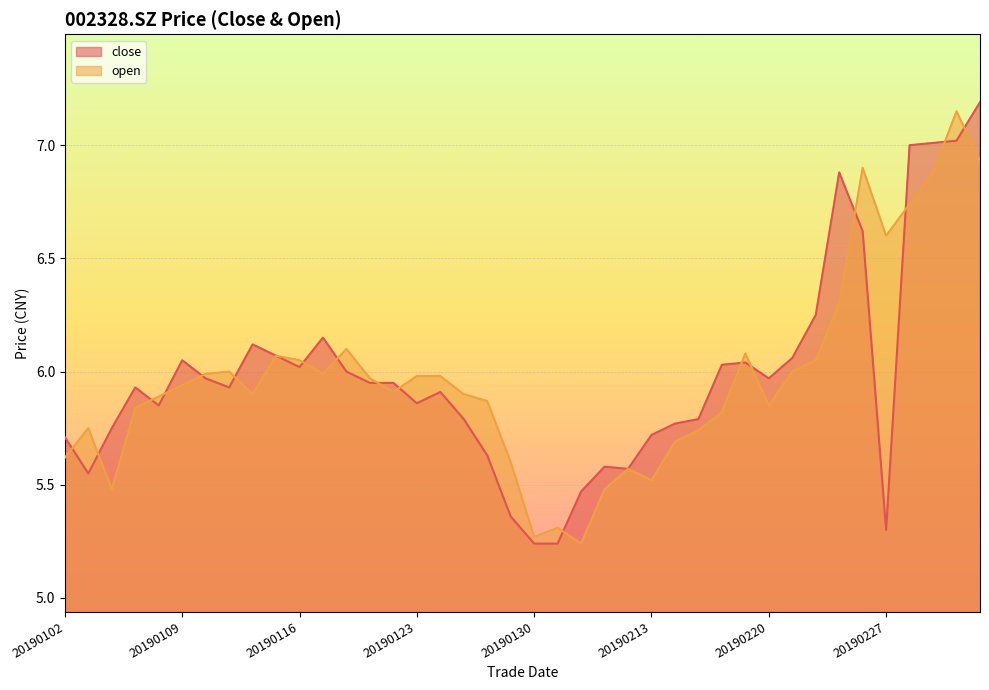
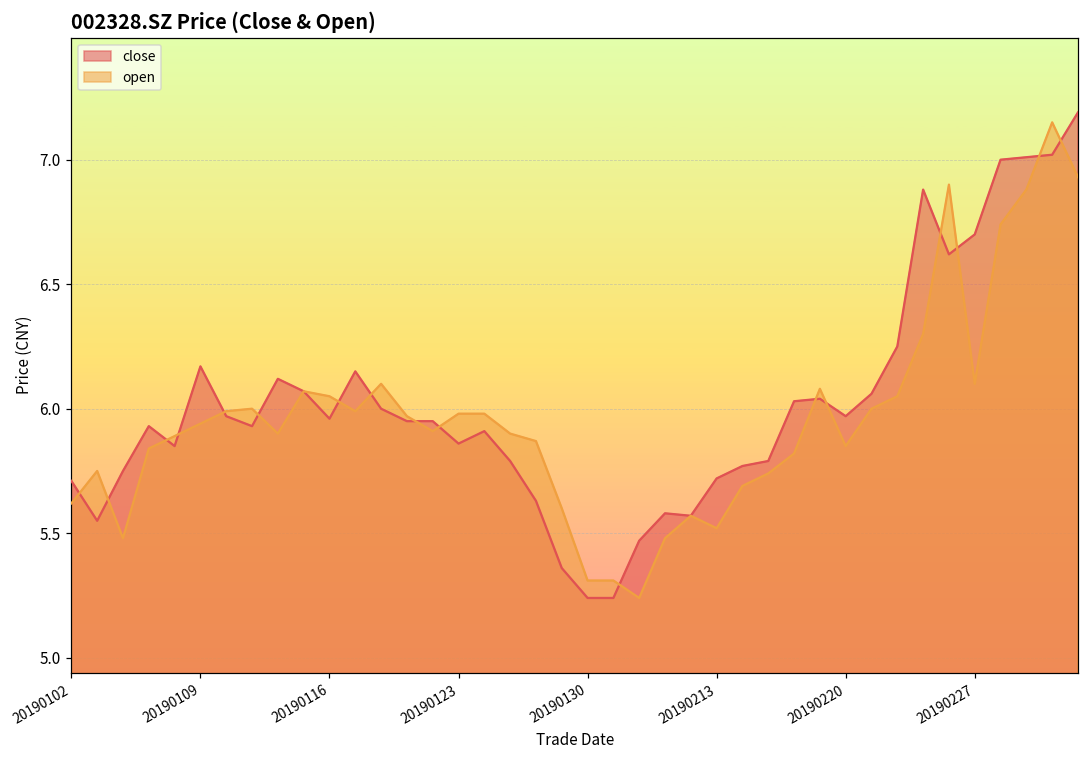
  {
    "close": {
      "20190102": 5.71,
-     "20190109": 6.05,
-     "20190116": 6.02,
+     "20190109": 6.17,
+     "20190116": 5.96,
      "20190123": 5.86,
      "20190130": 5.24,
      "20190213": 5.72,
      "20190220": 5.97,
-     "20190227": 5.3
+     "20190227": 6.7
    },
    "open": {
      "20190102": 5.62,
      "20190109": 5.94,
      "20190116": 6.05,
      "20190123": 5.98,
-     "20190130": 5.27,
+     "20190130": 5.31,
      "20190213": 5.52,
      "20190220": 5.85,
-     "20190227": 6.6
+     "20190227": 6.1
    }
  }
